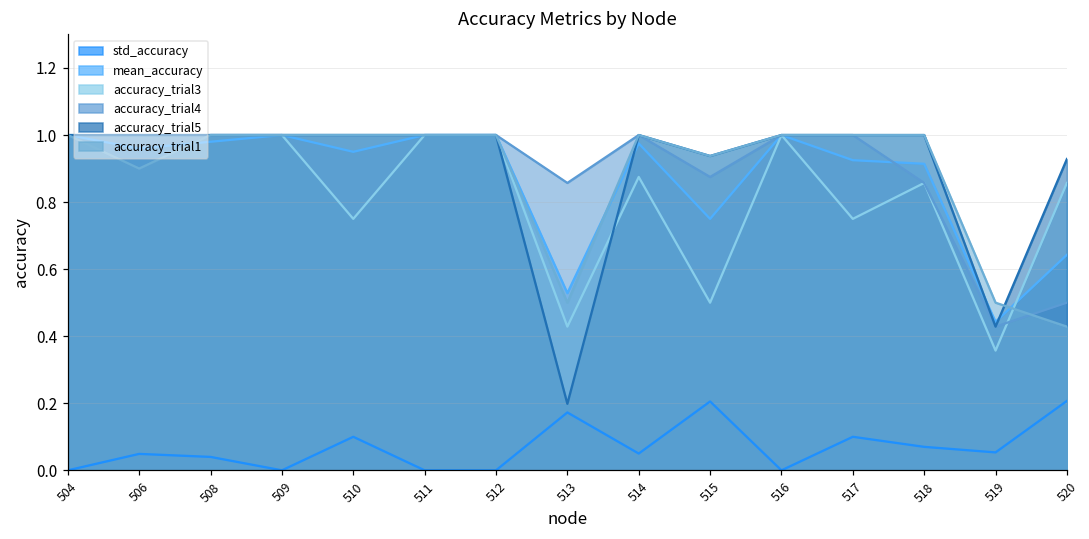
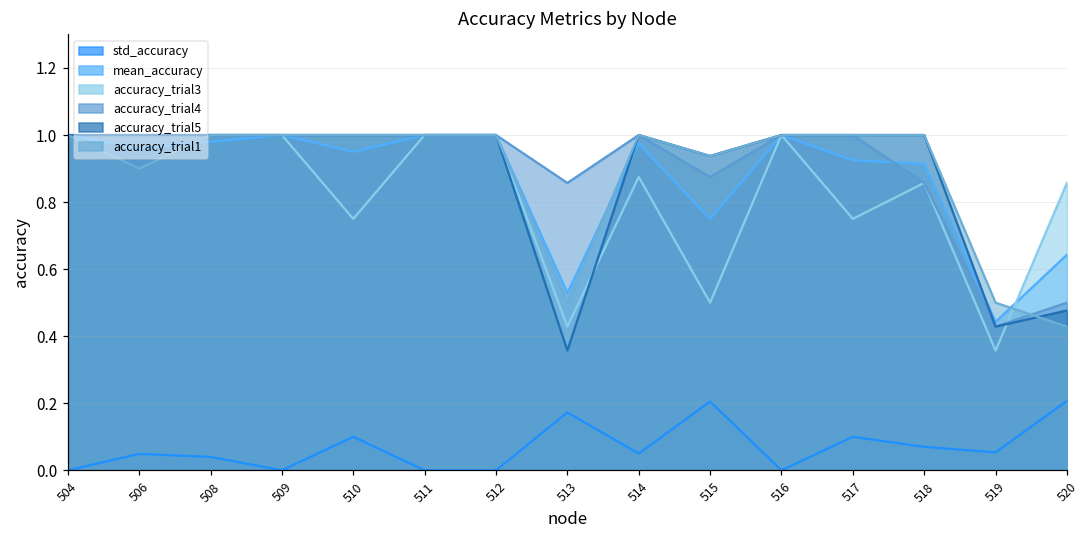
  {
    "accuracy_trial5": {
-     "513": 0.20,
-     "520": 0.93
+     "513": 0.36,
+     "520": 0.48
    }
  }
